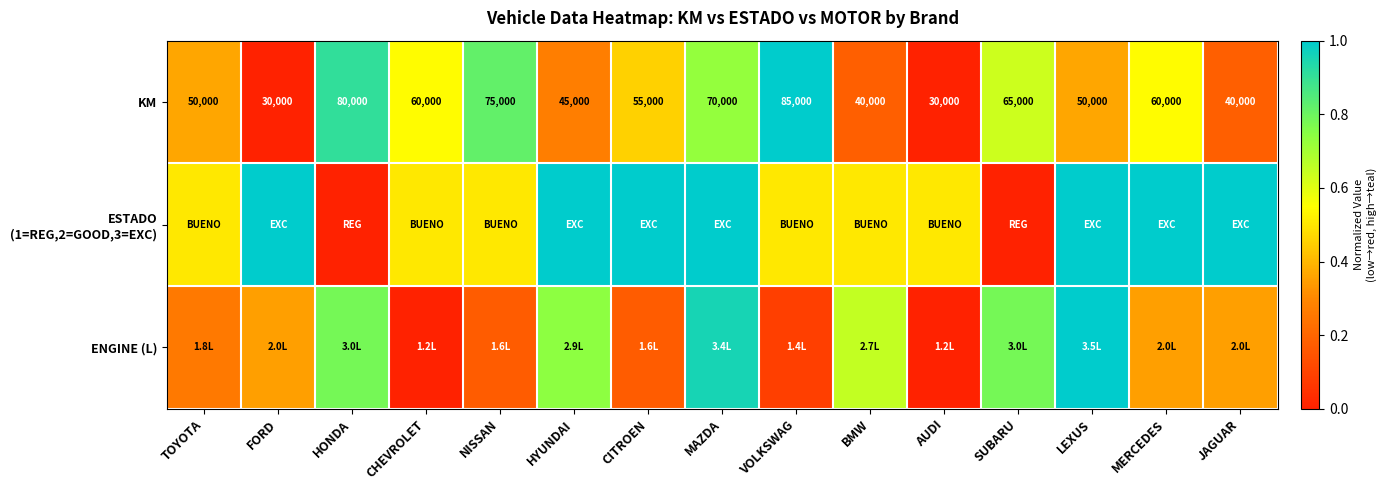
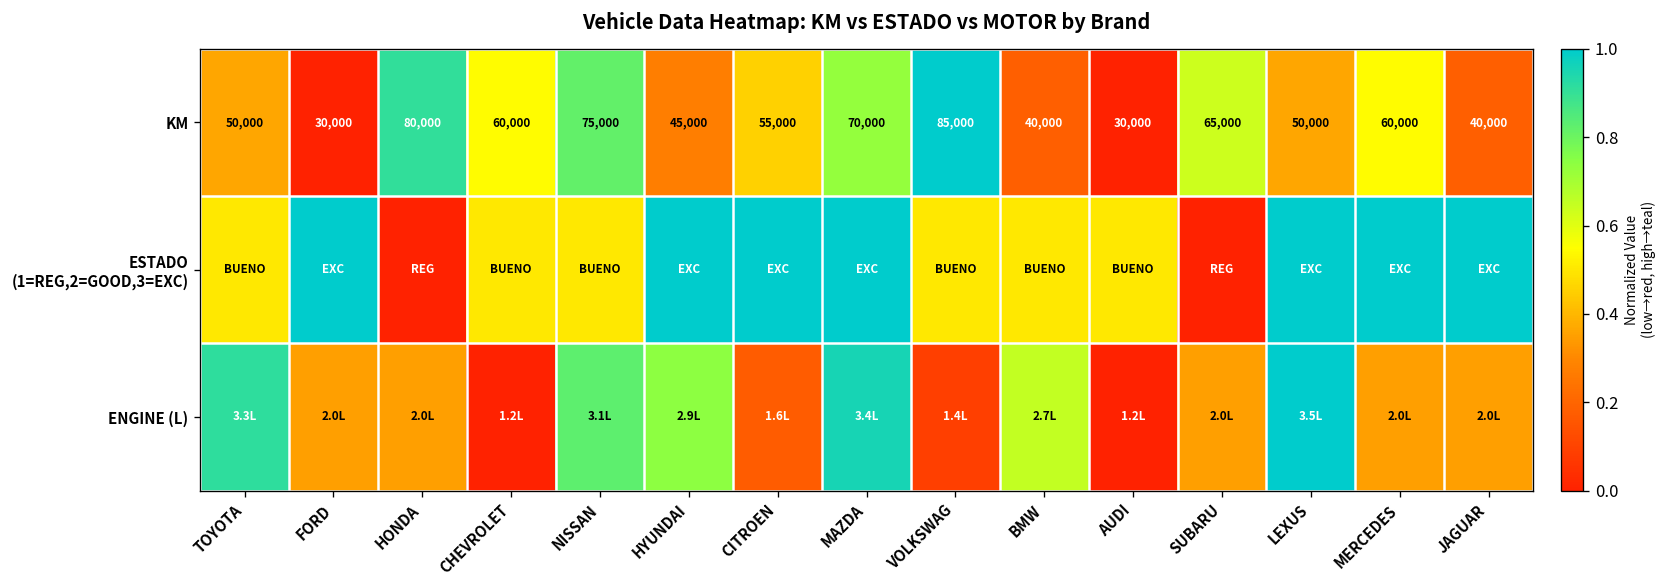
  {
    "KM": {
      "TOYOTA": "50,000",
      "FORD": "30,000",
      "HONDA": "80,000",
      "CHEVROLET": "60,000",
      "NISSAN": "75,000",
      "HYUNDAI": "45,000",
      "CITROEN": "55,000",
      "MAZDA": "70,000",
      "VOLKSWAG": "85,000",
      "BMW": "40,000",
      "AUDI": "30,000",
      "SUBARU": "65,000",
      "LEXUS": "50,000",
      "MERCEDES": "60,000",
      "JAGUAR": "40,000"
    },
    "ENGINE (L)": {
-     "TOYOTA": "1.8L",
+     "TOYOTA": "3.3L",
      "FORD": "2.0L",
-     "HONDA": "3.0L",
+     "HONDA": "2.0L",
      "CHEVROLET": "1.2L",
-     "NISSAN": "1.6L",
+     "NISSAN": "3.1L",
      "HYUNDAI": "2.9L",
      "CITROEN": "1.6L",
      "MAZDA": "3.4L",
      "VOLKSWAG": "1.4L",
      "BMW": "2.7L",
      "AUDI": "1.2L",
-     "SUBARU": "3.0L",
+     "SUBARU": "2.0L",
      "LEXUS": "3.5L",
      "MERCEDES": "2.0L",
      "JAGUAR": "2.0L"
    }
  }
